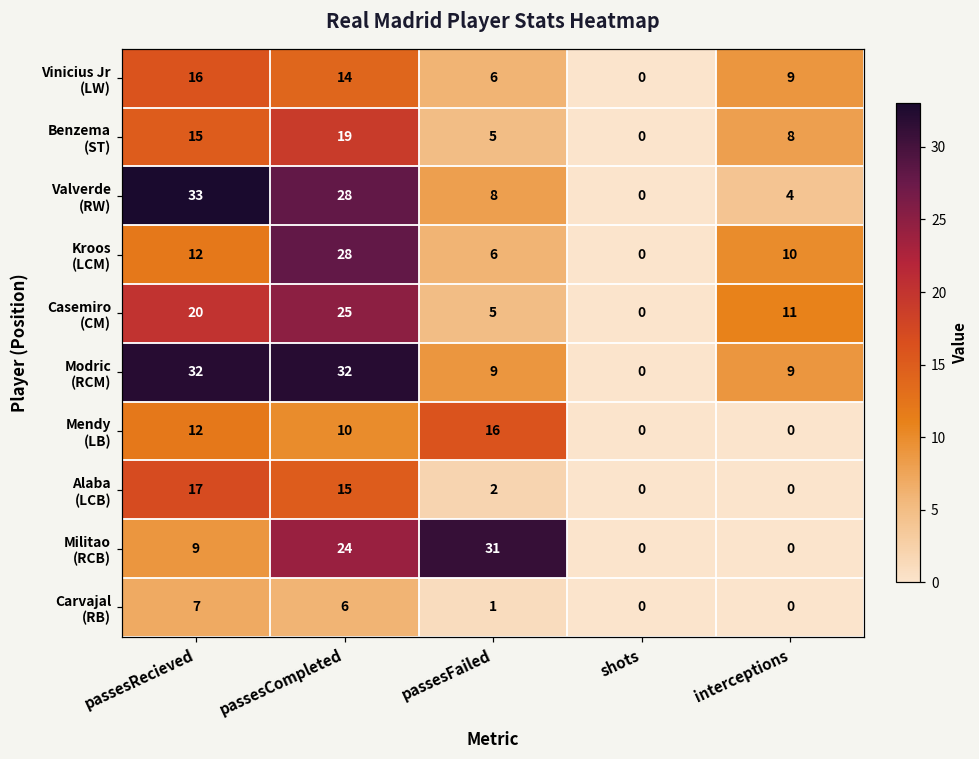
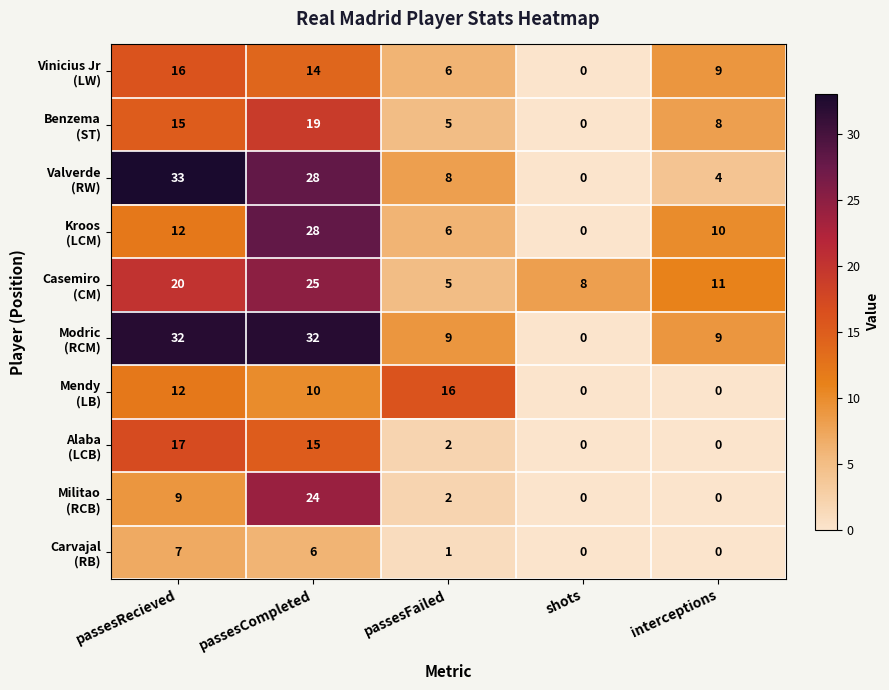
  {
    "Vinicius Jr (LW)": {
      "passesRecieved": 16,
      "passesCompleted": 14,
      "passesFailed": 6,
      "shots": 0,
      "interceptions": 9
    },
    "Benzema (ST)": {
      "passesRecieved": 15,
      "passesCompleted": 19,
      "passesFailed": 5,
      "shots": 0,
      "interceptions": 8
    },
    "Valverde (RW)": {
      "passesRecieved": 33,
      "passesCompleted": 28,
      "passesFailed": 8,
      "shots": 0,
      "interceptions": 4
    },
    "Kroos (LCM)": {
      "passesRecieved": 12,
      "passesCompleted": 28,
      "passesFailed": 6,
      "shots": 0,
      "interceptions": 10
    },
    "Casemiro (CM)": {
      "passesRecieved": 20,
      "passesCompleted": 25,
      "passesFailed": 5,
-     "shots": 0,
+     "shots": 8,
      "interceptions": 11
    },
    "Modric (RCM)": {
      "passesRecieved": 32,
      "passesCompleted": 32,
      "passesFailed": 9,
      "shots": 0,
      "interceptions": 9
    },
    "Mendy (LB)": {
      "passesRecieved": 12,
      "passesCompleted": 10,
      "passesFailed": 16,
      "shots": 0,
      "interceptions": 0
    },
    "Alaba (LCB)": {
      "passesRecieved": 17,
      "passesCompleted": 15,
      "passesFailed": 2,
      "shots": 0,
      "interceptions": 0
    },
    "Militao (RCB)": {
      "passesRecieved": 9,
      "passesCompleted": 24,
-     "passesFailed": 31,
+     "passesFailed": 2,
      "shots": 0,
      "interceptions": 0
    },
    "Carvajal (RB)": {
      "passesRecieved": 7,
      "passesCompleted": 6,
      "passesFailed": 1,
      "shots": 0,
      "interceptions": 0
    }
  }
